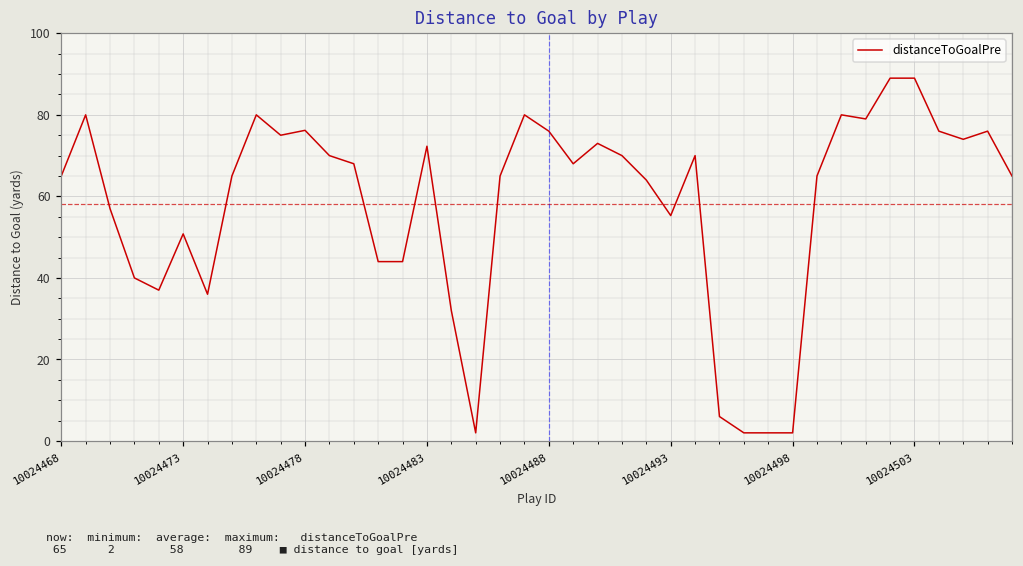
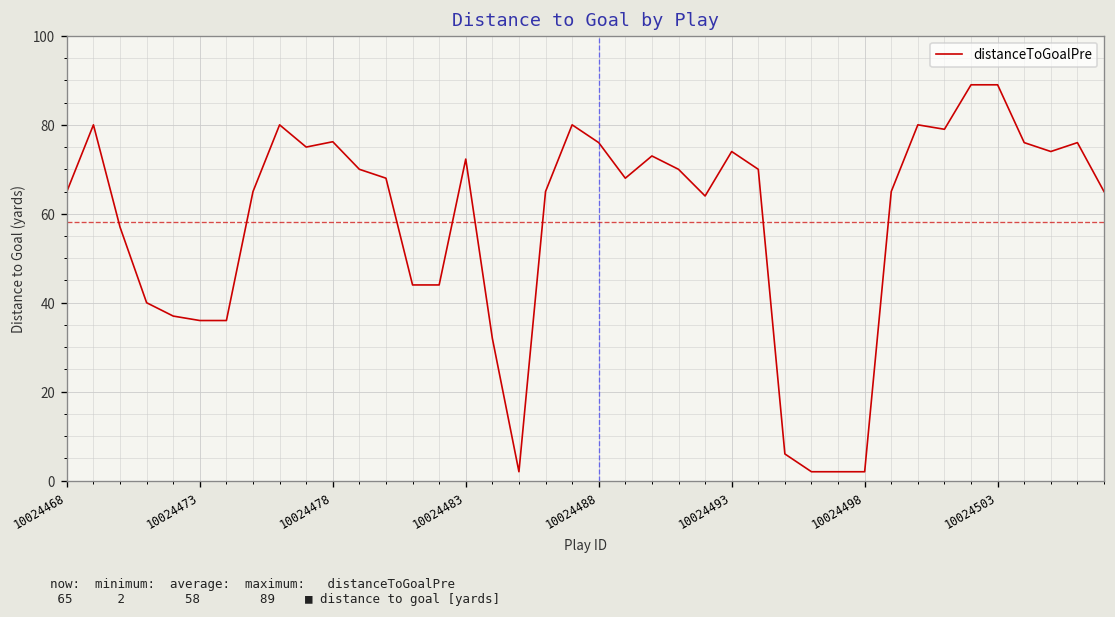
  {
    "10024468": 65,
-   "10024473": 51,
+   "10024473": 36,
    "10024478": 76,
    "10024483": 72,
    "10024488": 76,
-   "10024493": 55,
+   "10024493": 74,
    "10024498": 2,
    "10024503": 89
  }
